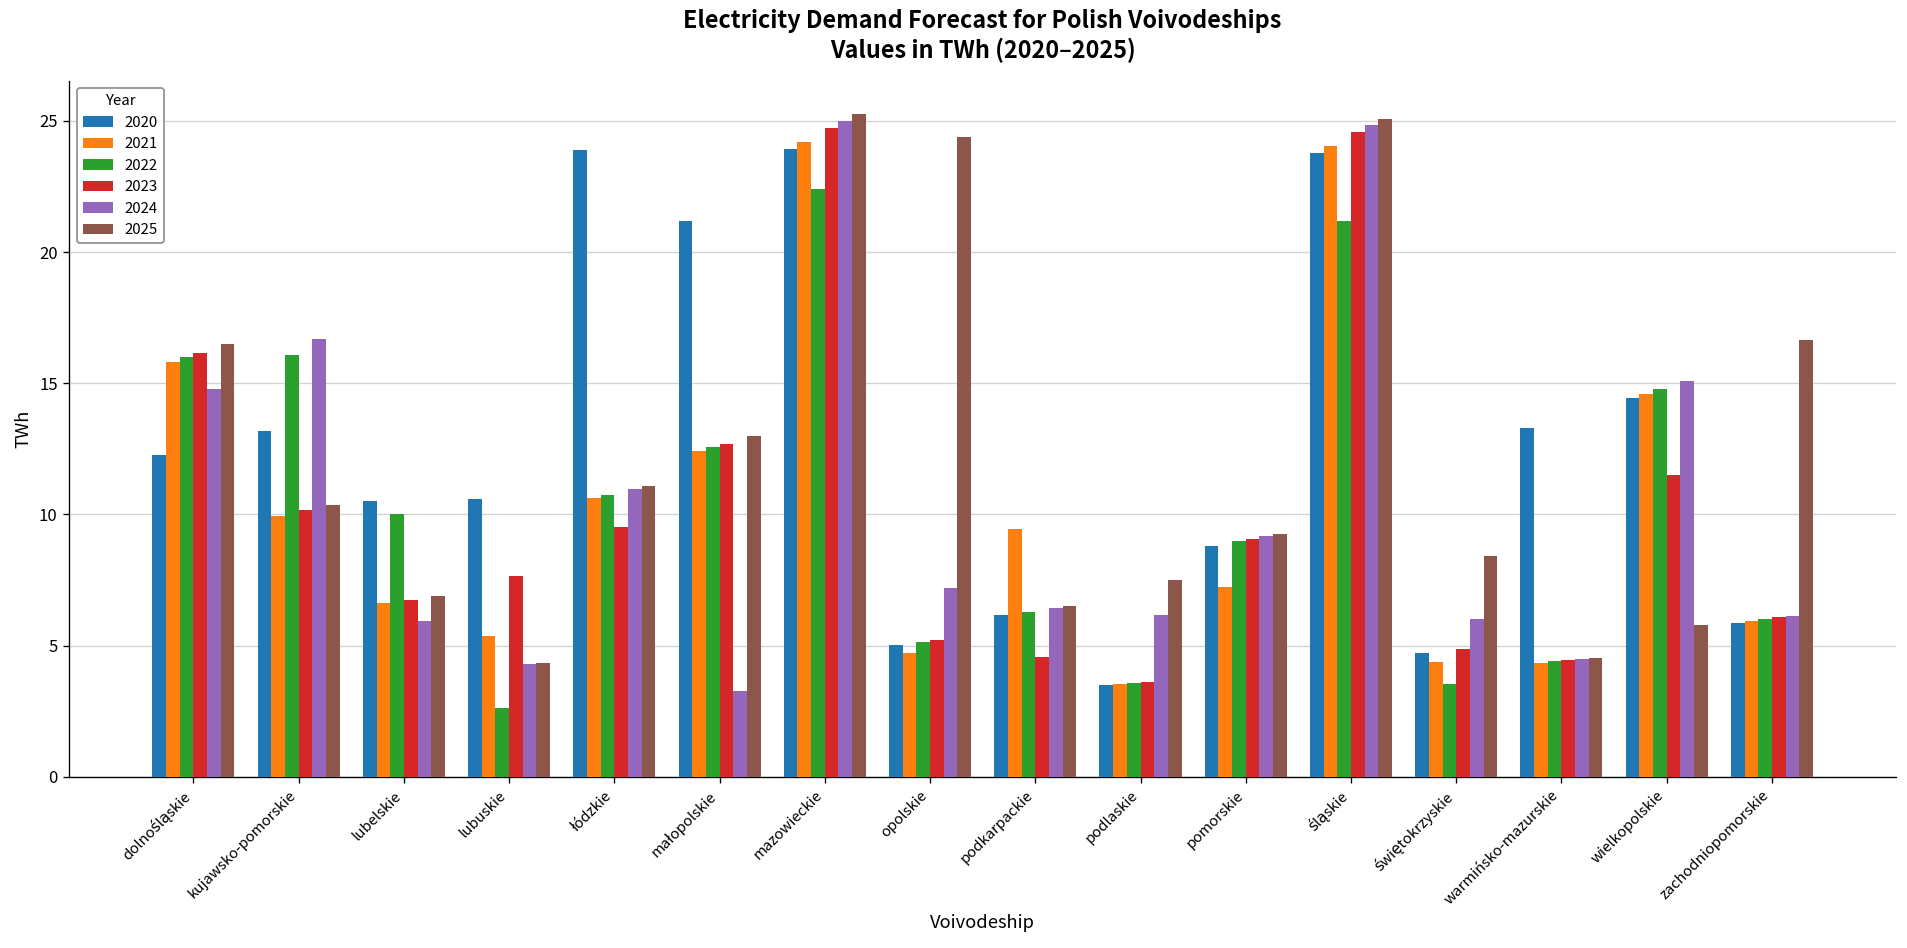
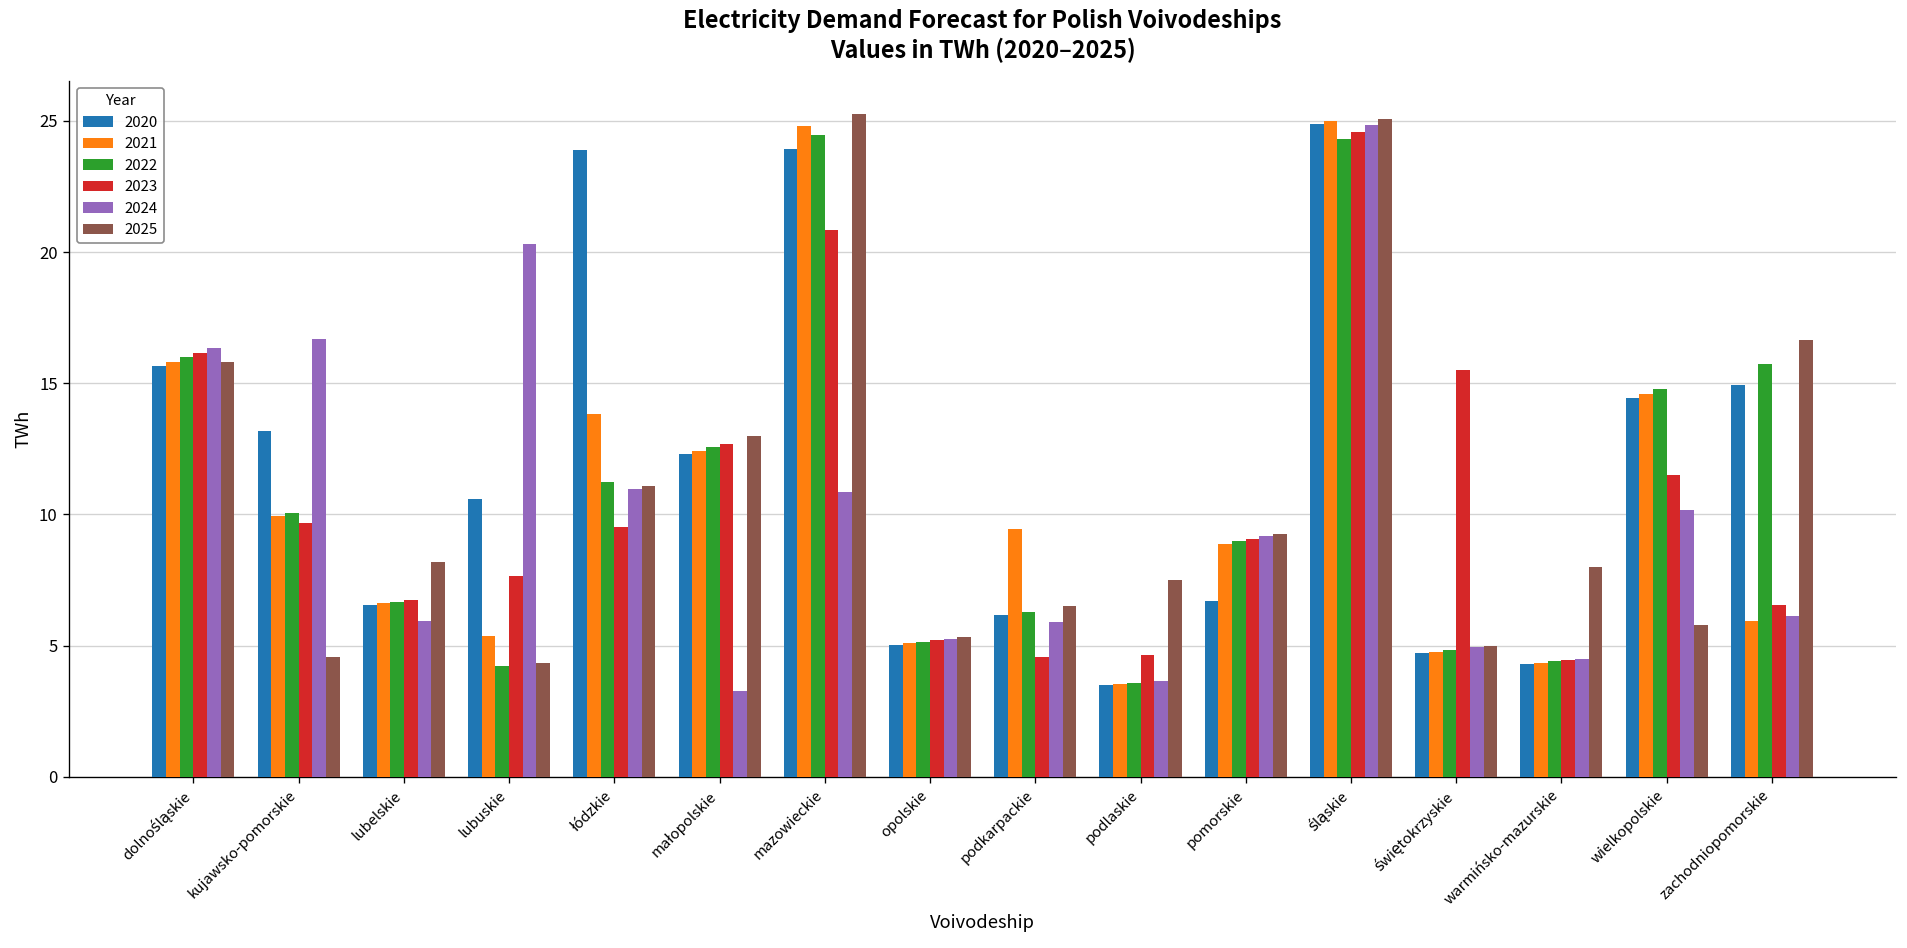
  {
    "2020": {
-     "dolnośląskie": 12.3,
+     "dolnośląskie": 15.6,
      "kujawsko-pomorskie": 13.2,
-     "lubelskie": 10.5,
+     "lubelskie": 6.5,
      "lubuskie": 10.6,
      "łódzkie": 23.9,
-     "małopolskie": 21.2,
+     "małopolskie": 12.3,
      "mazowieckie": 23.9,
      "opolskie": 5.0,
      "podkarpackie": 6.2,
      "podlaskie": 3.5,
-     "pomorskie": 8.8,
-     "śląskie": 23.8,
+     "pomorskie": 6.7,
+     "śląskie": 24.9,
      "świętokrzyskie": 4.7,
-     "warmińsko-mazurskie": 13.3,
+     "warmińsko-mazurskie": 4.3,
      "wielkopolskie": 14.4,
-     "zachodniopomorskie": 5.9
+     "zachodniopomorskie": 15.0
    },
    "2021": {
      "dolnośląskie": 15.8,
      "kujawsko-pomorskie": 9.9,
      "lubelskie": 6.6,
      "lubuskie": 5.4,
-     "łódzkie": 10.6,
+     "łódzkie": 13.8,
      "małopolskie": 12.4,
-     "mazowieckie": 24.2,
-     "opolskie": 4.7,
+     "mazowieckie": 24.8,
+     "opolskie": 5.1,
      "podkarpackie": 9.5,
      "podlaskie": 3.6,
-     "pomorskie": 7.2,
-     "śląskie": 24.0,
-     "świętokrzyskie": 4.4,
+     "pomorskie": 8.9,
+     "śląskie": 25.0,
+     "świętokrzyskie": 4.8,
      "warmińsko-mazurskie": 4.4,
      "wielkopolskie": 14.6,
      "zachodniopomorskie": 6.0
    },
    "2022": {
      "dolnośląskie": 16.0,
-     "kujawsko-pomorskie": 16.1,
-     "lubelskie": 10.0,
-     "lubuskie": 2.6,
-     "łódzkie": 10.7,
+     "kujawsko-pomorskie": 10.0,
+     "lubelskie": 6.7,
+     "lubuskie": 4.2,
+     "łódzkie": 11.3,
      "małopolskie": 12.6,
-     "mazowieckie": 22.4,
+     "mazowieckie": 24.5,
      "opolskie": 5.2,
      "podkarpackie": 6.3,
      "podlaskie": 3.6,
      "pomorskie": 9.0,
-     "śląskie": 21.2,
-     "świętokrzyskie": 3.5,
+     "śląskie": 24.3,
+     "świętokrzyskie": 4.8,
      "warmińsko-mazurskie": 4.4,
      "wielkopolskie": 14.8,
-     "zachodniopomorskie": 6.0
+     "zachodniopomorskie": 15.8
    },
    "2023": {
      "dolnośląskie": 16.2,
-     "kujawsko-pomorskie": 10.2,
+     "kujawsko-pomorskie": 9.7,
      "lubelskie": 6.8,
      "lubuskie": 7.7,
      "łódzkie": 9.5,
      "małopolskie": 12.7,
-     "mazowieckie": 24.7,
+     "mazowieckie": 20.8,
      "opolskie": 5.2,
      "podkarpackie": 4.6,
-     "podlaskie": 3.6,
+     "podlaskie": 4.6,
      "pomorskie": 9.1,
      "śląskie": 24.6,
-     "świętokrzyskie": 4.9,
+     "świętokrzyskie": 15.5,
      "warmińsko-mazurskie": 4.5,
      "wielkopolskie": 11.5,
-     "zachodniopomorskie": 6.1
+     "zachodniopomorskie": 6.5
    },
    "2024": {
-     "dolnośląskie": 14.8,
+     "dolnośląskie": 16.3,
      "kujawsko-pomorskie": 16.7,
      "lubelskie": 5.9,
-     "lubuskie": 4.3,
+     "lubuskie": 20.3,
      "łódzkie": 11.0,
      "małopolskie": 3.3,
-     "mazowieckie": 25.0,
-     "opolskie": 7.2,
-     "podkarpackie": 6.4,
-     "podlaskie": 6.2,
+     "mazowieckie": 10.9,
+     "opolskie": 5.3,
+     "podkarpackie": 5.9,
+     "podlaskie": 3.7,
      "pomorskie": 9.2,
      "śląskie": 24.8,
-     "świętokrzyskie": 6.0,
+     "świętokrzyskie": 4.9,
      "warmińsko-mazurskie": 4.5,
-     "wielkopolskie": 15.1,
+     "wielkopolskie": 10.2,
      "zachodniopomorskie": 6.1
    },
    "2025": {
-     "dolnośląskie": 16.5,
-     "kujawsko-pomorskie": 10.4,
-     "lubelskie": 6.9,
+     "dolnośląskie": 15.8,
+     "kujawsko-pomorskie": 4.6,
+     "lubelskie": 8.2,
      "lubuskie": 4.3,
      "łódzkie": 11.1,
      "małopolskie": 13.0,
      "mazowieckie": 25.3,
-     "opolskie": 24.4,
+     "opolskie": 5.3,
      "podkarpackie": 6.5,
      "podlaskie": 7.5,
      "pomorskie": 9.3,
      "śląskie": 25.1,
-     "świętokrzyskie": 8.4,
-     "warmińsko-mazurskie": 4.5,
+     "świętokrzyskie": 5.0,
+     "warmińsko-mazurskie": 8.0,
      "wielkopolskie": 5.8,
      "zachodniopomorskie": 16.7
    }
  }
